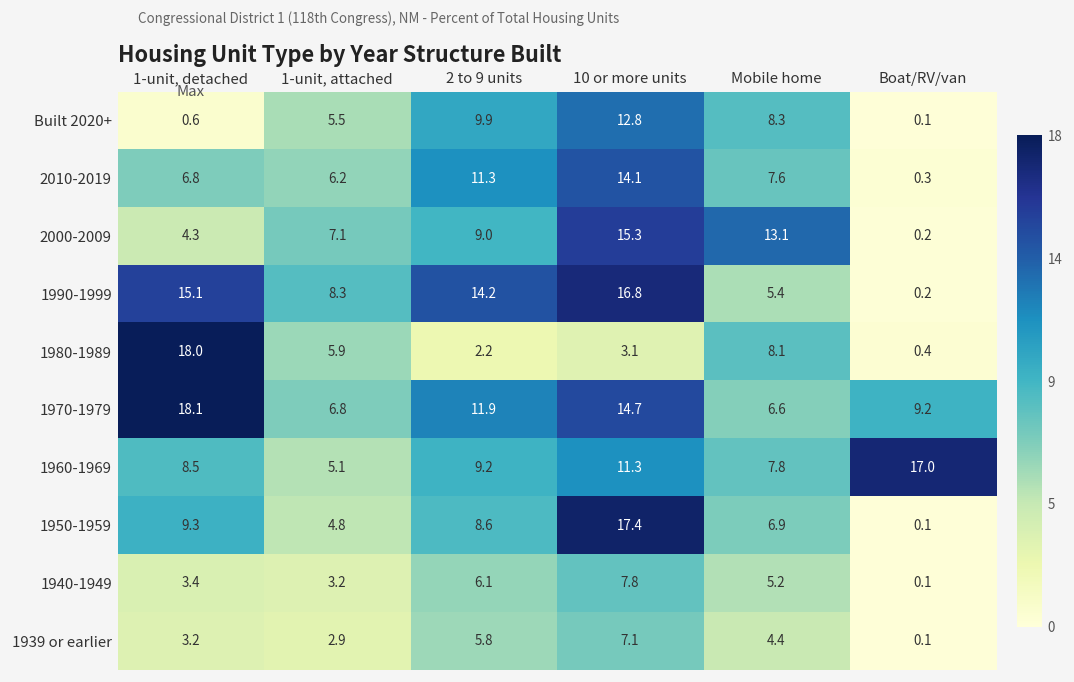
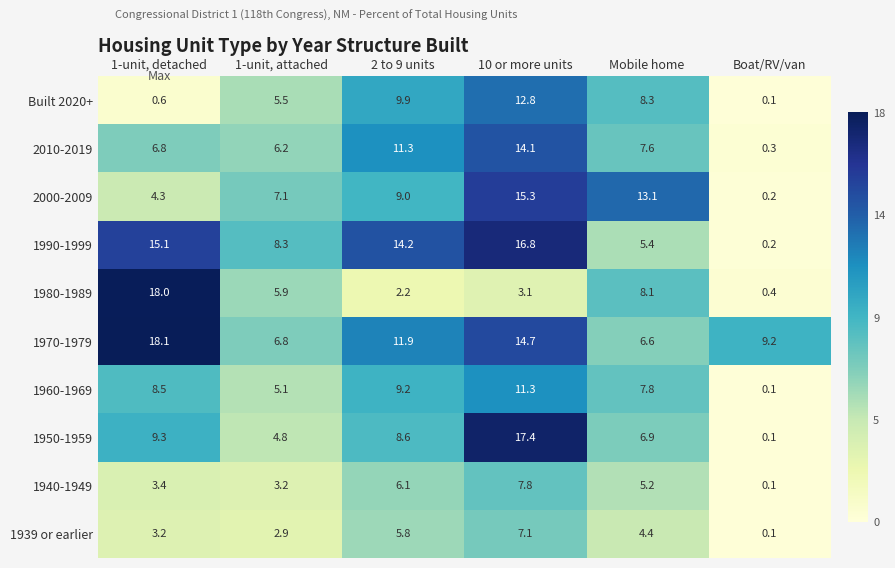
  {
    "Built 2020+": {
      "1-unit, attached": 5.5,
      "2 to 9 units": 9.9,
      "10 or more units": 12.8,
      "Mobile home": 8.3,
      "Boat/RV/van": 0.1
    },
    "2010-2019": {
      "1-unit, detached": 6.8,
      "1-unit, attached": 6.2,
      "2 to 9 units": 11.3,
      "10 or more units": 14.1,
      "Mobile home": 7.6,
      "Boat/RV/van": 0.3
    },
    "2000-2009": {
      "1-unit, detached": 4.3,
      "1-unit, attached": 7.1,
      "2 to 9 units": 9.0,
      "10 or more units": 15.3,
      "Mobile home": 13.1,
      "Boat/RV/van": 0.2
    },
    "1990-1999": {
      "1-unit, detached": 15.1,
      "1-unit, attached": 8.3,
      "2 to 9 units": 14.2,
      "10 or more units": 16.8,
      "Mobile home": 5.4,
      "Boat/RV/van": 0.2
    },
    "1980-1989": {
      "1-unit, detached": 18.0,
      "1-unit, attached": 5.9,
      "2 to 9 units": 2.2,
      "10 or more units": 3.1,
      "Mobile home": 8.1,
      "Boat/RV/van": 0.4
    },
    "1970-1979": {
      "1-unit, detached": 18.1,
      "1-unit, attached": 6.8,
      "2 to 9 units": 11.9,
      "10 or more units": 14.7,
      "Mobile home": 6.6,
      "Boat/RV/van": 9.2
    },
    "1960-1969": {
      "1-unit, detached": 8.5,
      "1-unit, attached": 5.1,
      "2 to 9 units": 9.2,
      "10 or more units": 11.3,
      "Mobile home": 7.8,
-     "Boat/RV/van": 17.0
+     "Boat/RV/van": 0.1
    },
    "1950-1959": {
      "1-unit, detached": 9.3,
      "1-unit, attached": 4.8,
      "2 to 9 units": 8.6,
      "10 or more units": 17.4,
      "Mobile home": 6.9,
      "Boat/RV/van": 0.1
    },
    "1940-1949": {
      "1-unit, detached": 3.4,
      "1-unit, attached": 3.2,
      "2 to 9 units": 6.1,
      "10 or more units": 7.8,
      "Mobile home": 5.2,
      "Boat/RV/van": 0.1
    },
    "1939 or earlier": {
      "1-unit, detached": 3.2,
      "1-unit, attached": 2.9,
      "2 to 9 units": 5.8,
      "10 or more units": 7.1,
      "Mobile home": 4.4,
      "Boat/RV/van": 0.1
    }
  }
